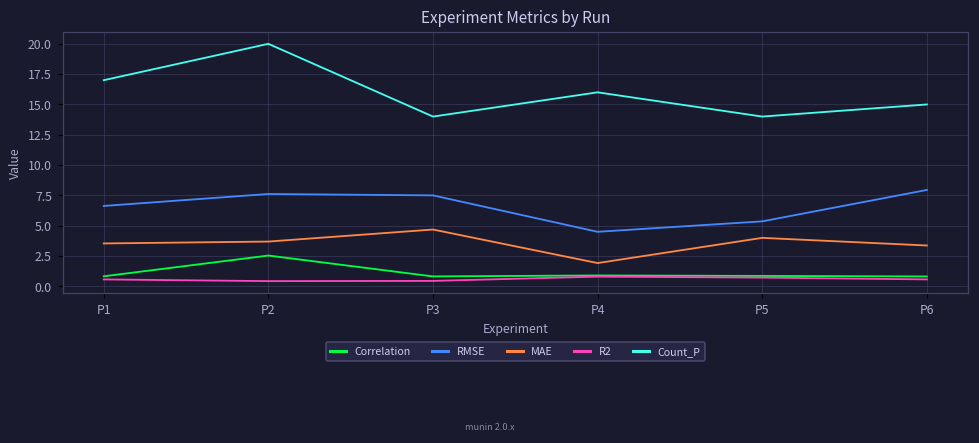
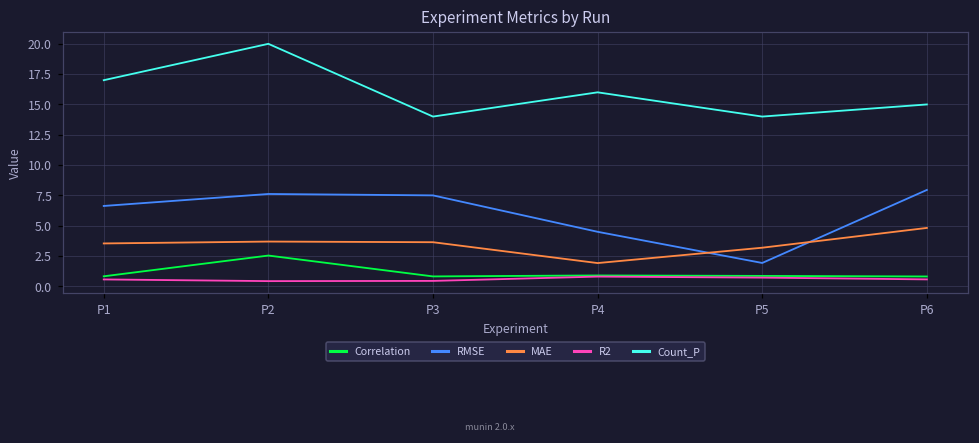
  {
    "Correlation": {
      "P1": 0.8,
      "P2": 2.5,
      "P3": 0.8,
      "P6": 0.8
    },
    "RMSE": {
      "P1": 6.6,
      "P2": 7.6,
      "P3": 7.5,
      "P4": 4.5,
-     "P5": 5.4,
+     "P5": 1.9,
      "P6": 7.9
    },
    "MAE": {
      "P1": 3.5,
      "P2": 3.7,
-     "P3": 4.7,
+     "P3": 3.6,
      "P4": 1.9,
-     "P5": 4.0,
-     "P6": 3.4
+     "P5": 3.2,
+     "P6": 4.8
    },
    "R2": {
      "P1": 0.6,
      "P2": 0.4,
      "P3": 0.4,
      "P6": 0.6
    },
    "Count_P": {
      "P1": 17.0,
      "P2": 20.0,
      "P3": 14.0,
      "P4": 16.0,
      "P5": 14.0,
      "P6": 15.0
    }
  }
